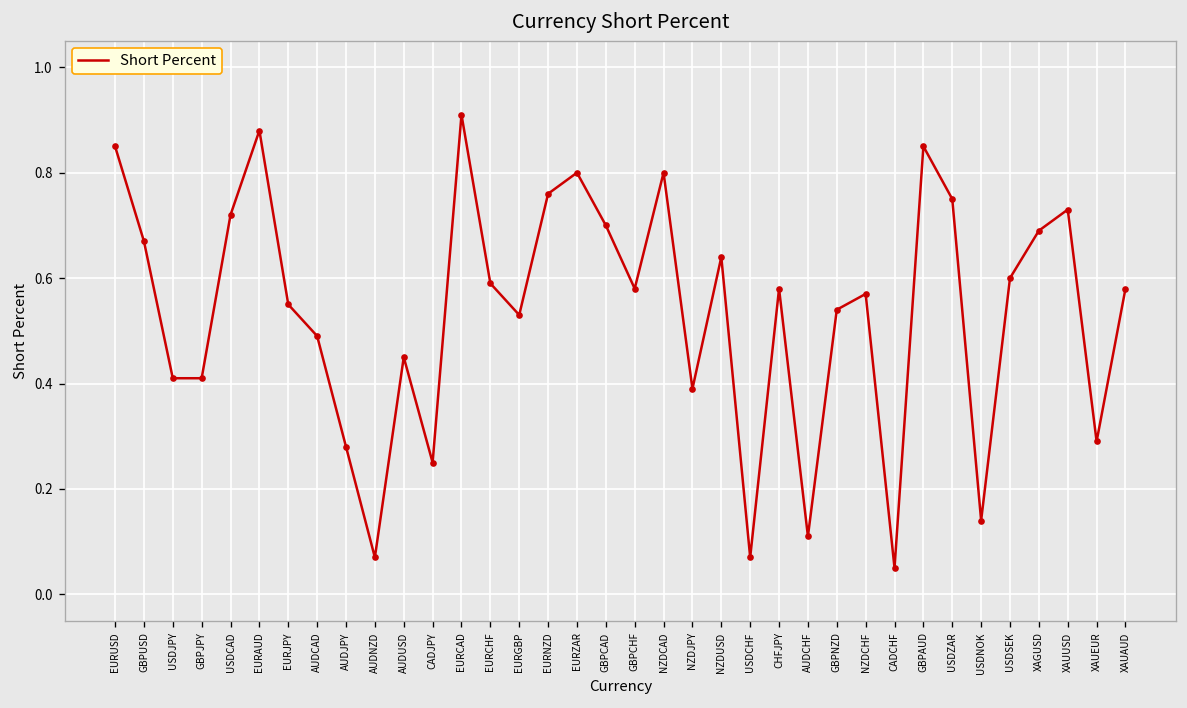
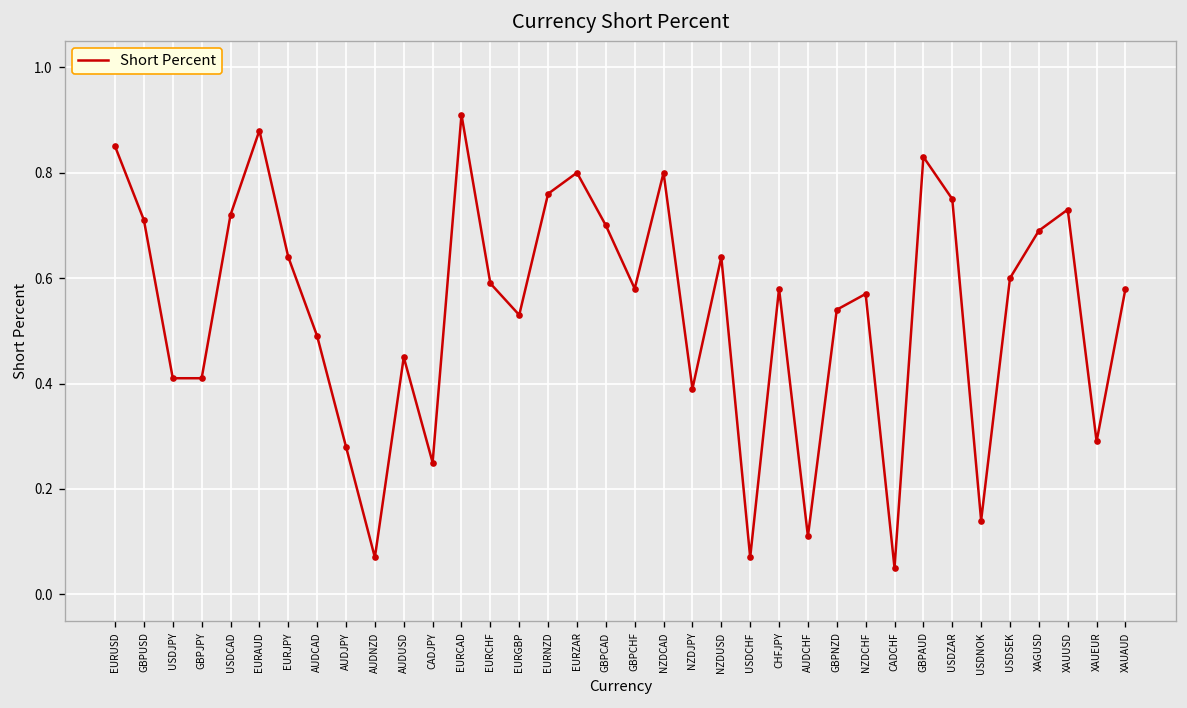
  {
    "EURUSD": 0.85,
-   "GBPUSD": 0.67,
+   "GBPUSD": 0.71,
    "USDJPY": 0.41,
    "GBPJPY": 0.41,
    "USDCAD": 0.72,
    "EURAUD": 0.88,
-   "EURJPY": 0.55,
+   "EURJPY": 0.64,
    "AUDCAD": 0.49,
    "AUDJPY": 0.28,
    "AUDNZD": 0.07,
    "AUDUSD": 0.45,
    "CADJPY": 0.25,
    "EURCAD": 0.91,
    "EURCHF": 0.59,
    "EURGBP": 0.53,
    "EURNZD": 0.76,
    "EURZAR": 0.80,
    "GBPCAD": 0.70,
    "GBPCHF": 0.58,
    "NZDCAD": 0.80,
    "NZDJPY": 0.39,
    "NZDUSD": 0.64,
    "USDCHF": 0.07,
    "CHFJPY": 0.58,
    "AUDCHF": 0.11,
    "GBPNZD": 0.54,
    "NZDCHF": 0.57,
    "CADCHF": 0.05,
-   "GBPAUD": 0.85,
+   "GBPAUD": 0.83,
    "USDZAR": 0.75,
    "USDNOK": 0.14,
    "USDSEK": 0.60,
    "XAGUSD": 0.69,
    "XAUUSD": 0.73,
    "XAUEUR": 0.29,
    "XAUAUD": 0.58
  }
